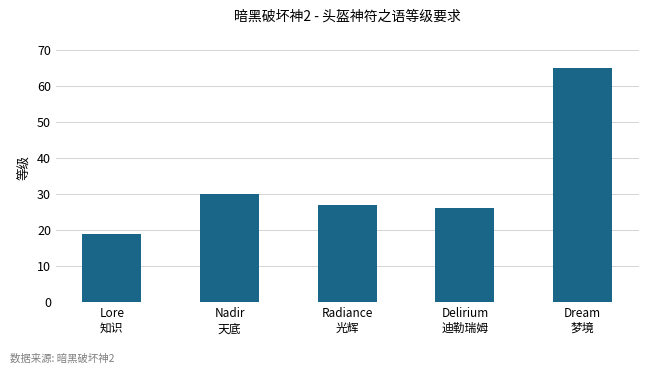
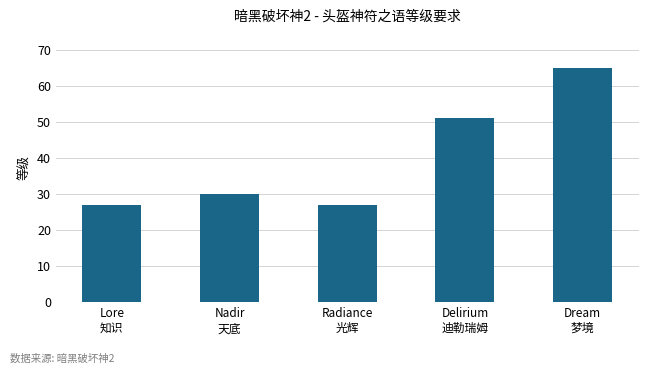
  {
-   "Lore 知识": 19,
+   "Lore 知识": 27,
    "Nadir 天底": 30,
    "Radiance 光辉": 27,
-   "Delirium 迪勒瑞姆": 26,
+   "Delirium 迪勒瑞姆": 51,
    "Dream 梦境": 65
  }
